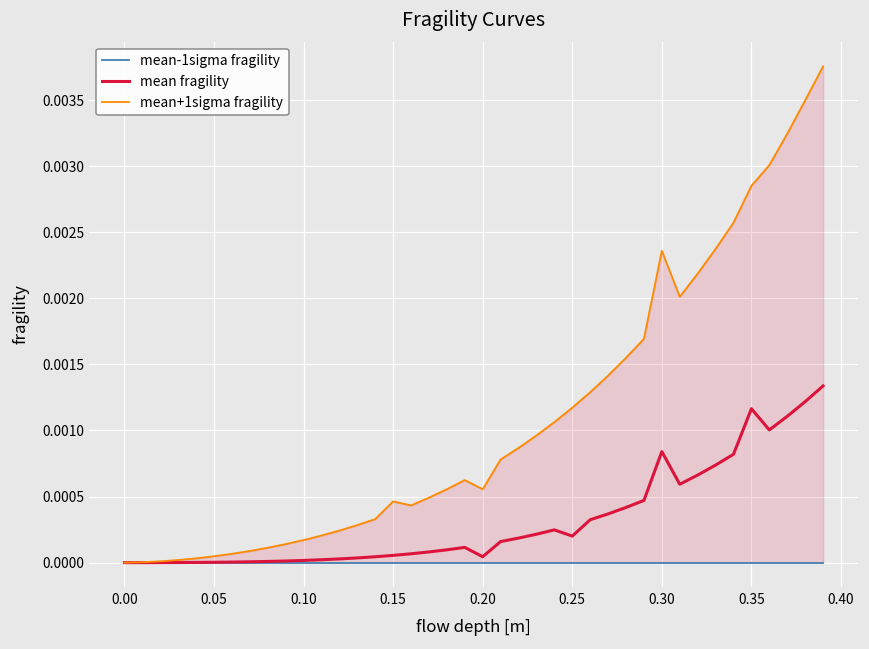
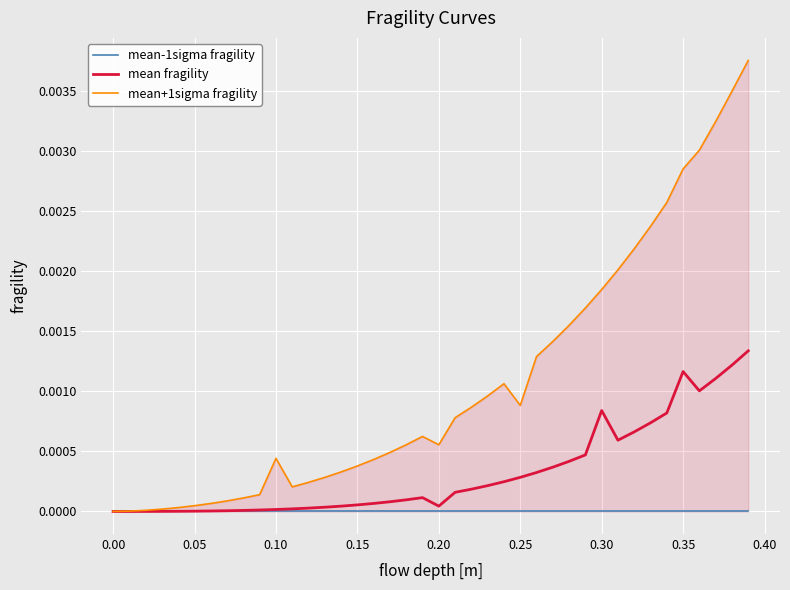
  {
    "mean-1sigma fragility": {
      "0.15": 0.00000,
      "0.20": 0.00000,
      "0.25": 0.00000,
      "0.30": 0.00000,
      "0.35": 0.00000
    },
    "mean fragility": {
      "0.15": 0.00005,
      "0.20": 0.00004,
-     "0.25": 0.00020,
+     "0.25": 0.00028,
      "0.30": 0.00084,
      "0.35": 0.00116
    },
    "mean+1sigma fragility": {
      "0.05": 0.00005,
-     "0.10": 0.00017,
-     "0.15": 0.00046,
+     "0.10": 0.00044,
+     "0.15": 0.00038,
      "0.20": 0.00055,
-     "0.25": 0.00117,
-     "0.30": 0.00236,
+     "0.25": 0.00088,
+     "0.30": 0.00185,
      "0.35": 0.00285
    }
  }
